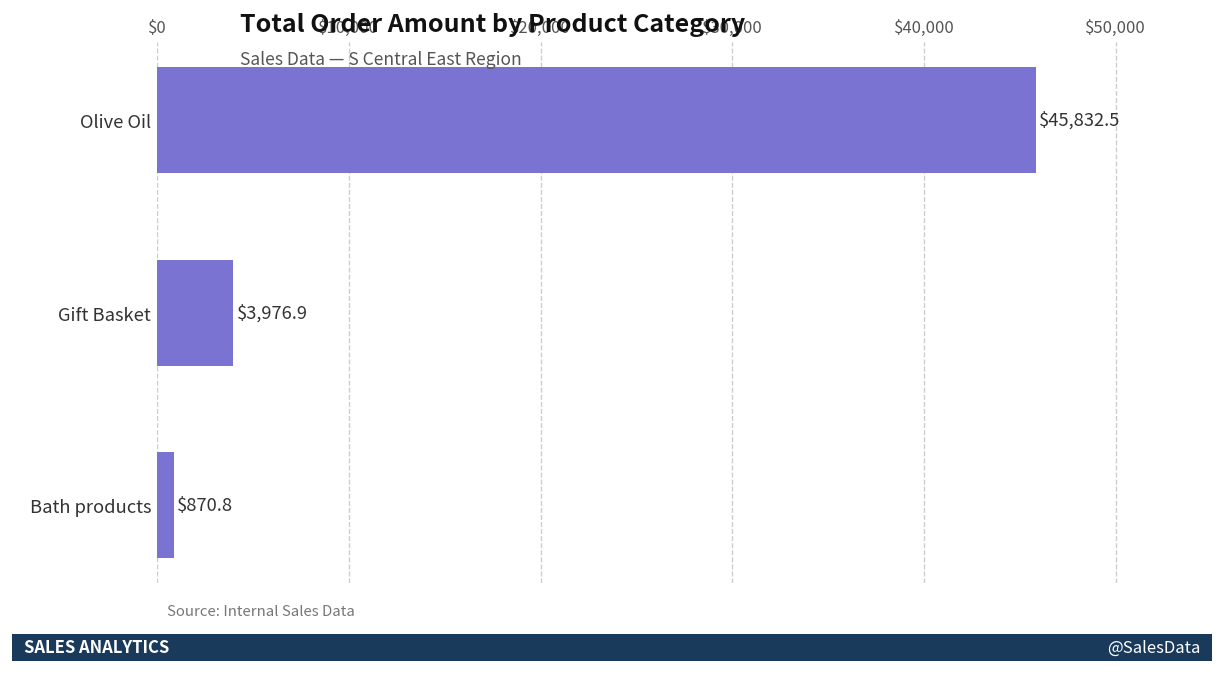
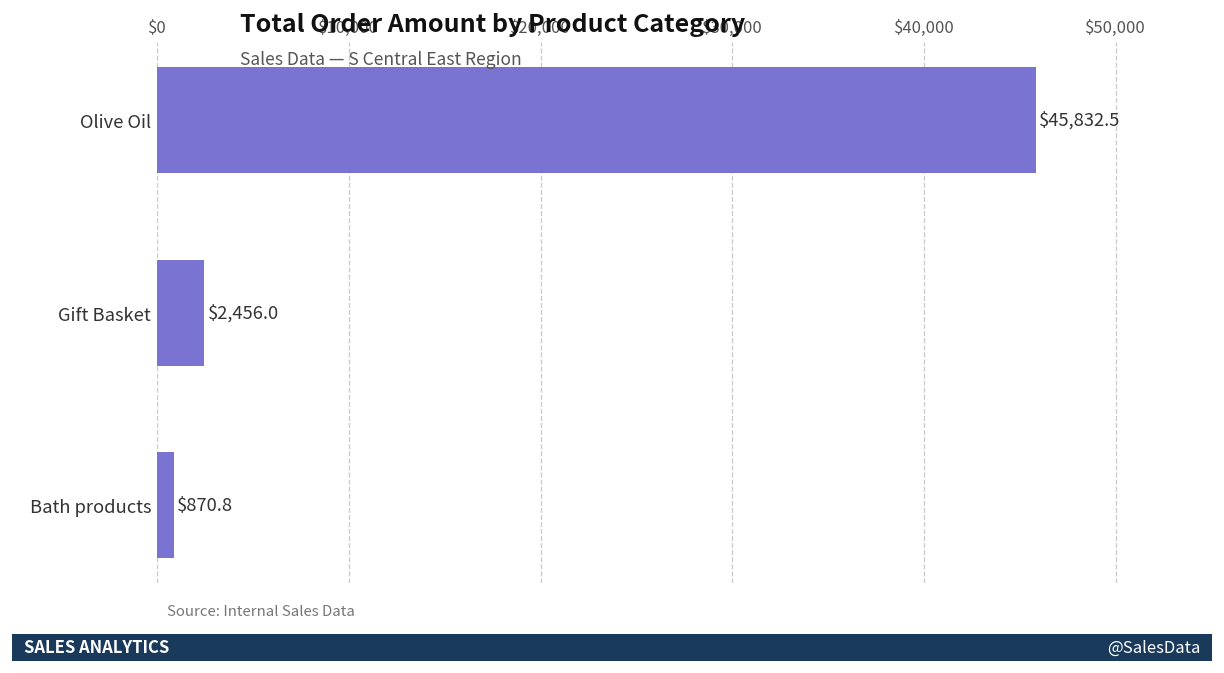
  {
    "Olive Oil": "$45,832.5",
-   "Gift Basket": "$3,976.9",
+   "Gift Basket": "$2,456.0",
    "Bath products": "$870.8"
  }
